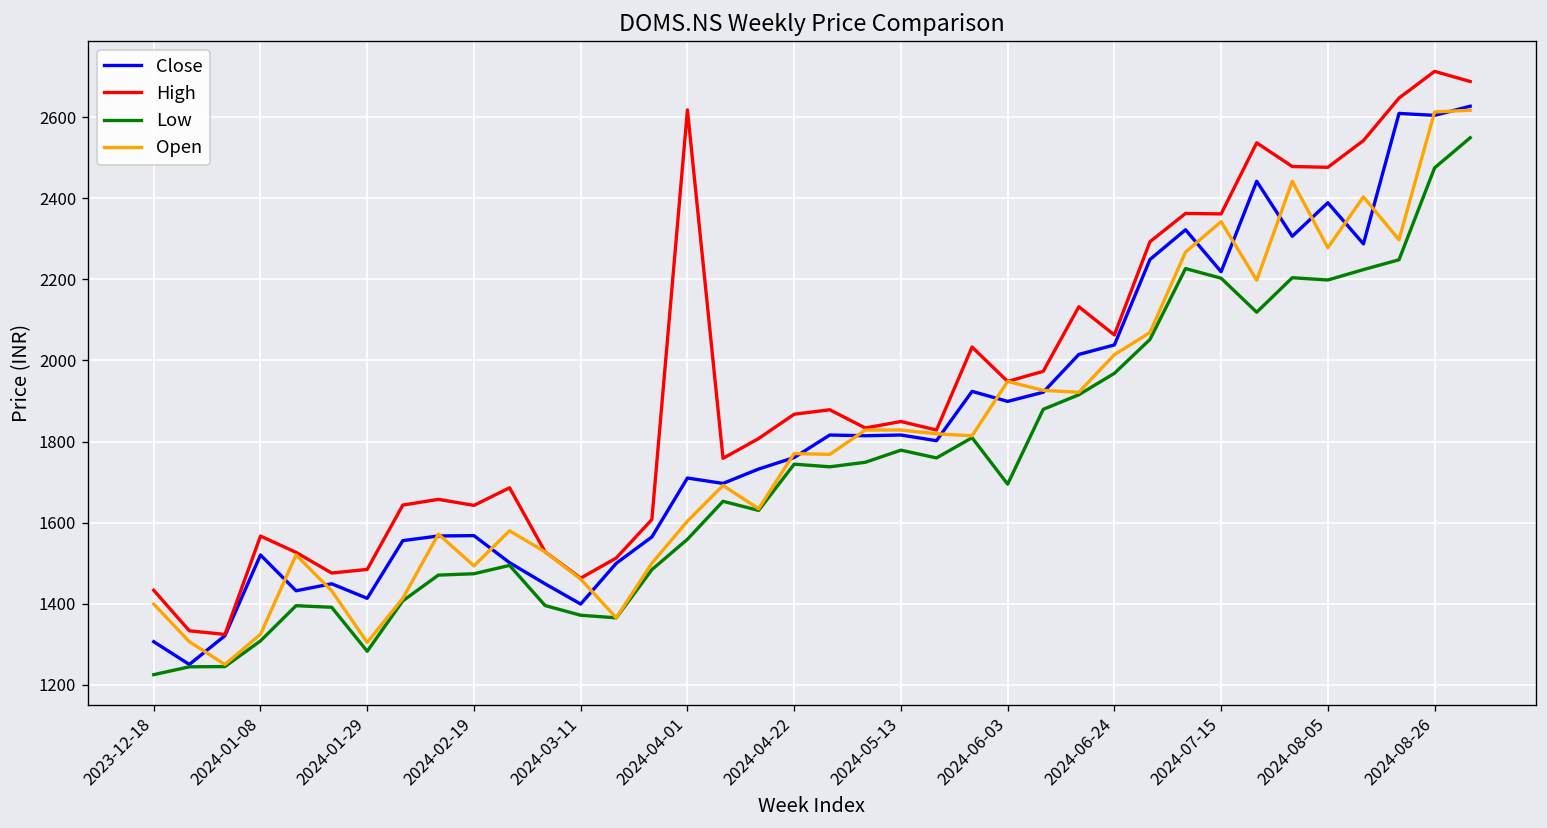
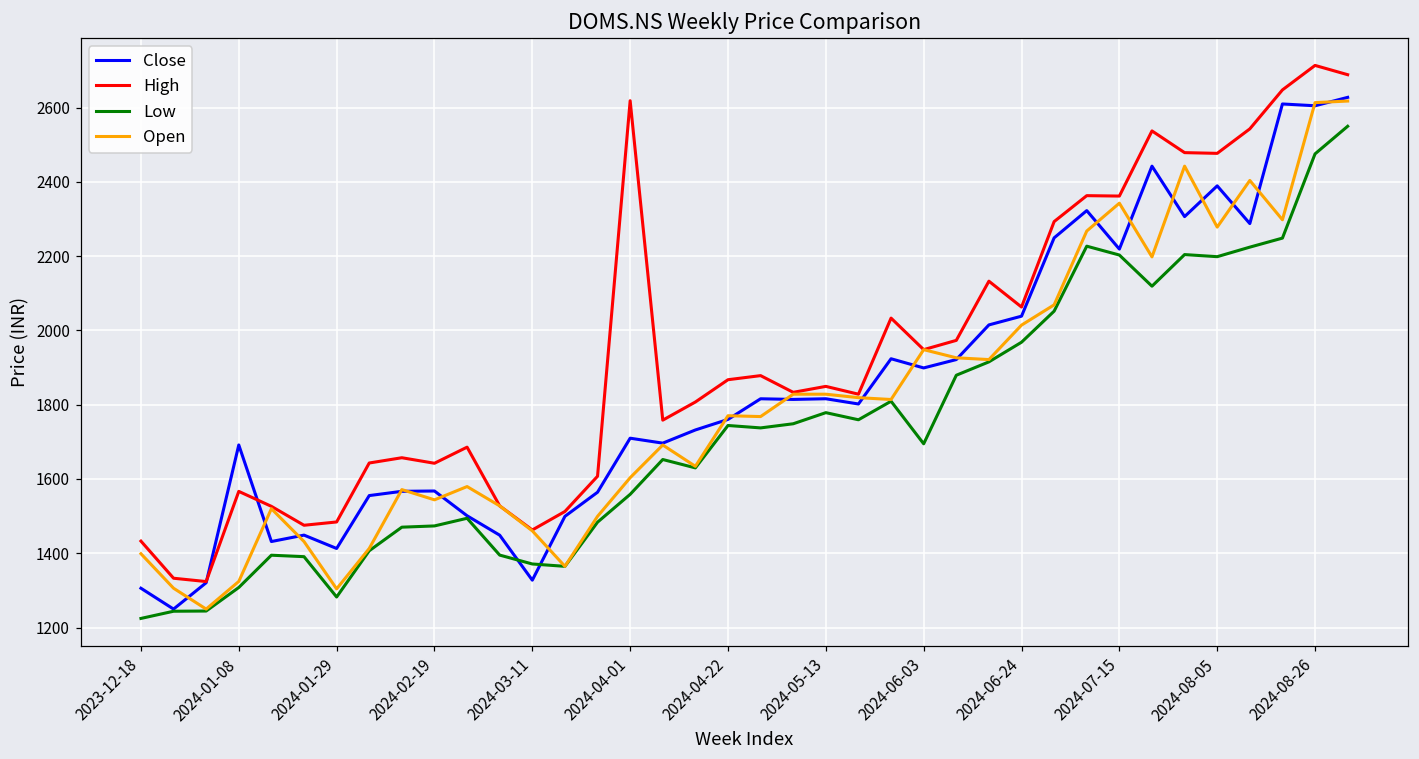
  {
    "Close": {
      "2023-12-18": 1310,
-     "2024-01-08": 1520,
+     "2024-01-08": 1690,
      "2024-01-29": 1410,
      "2024-02-19": 1570,
-     "2024-03-11": 1400,
+     "2024-03-11": 1330,
      "2024-04-01": 1710,
      "2024-04-22": 1760,
      "2024-05-13": 1820,
      "2024-06-03": 1900,
      "2024-06-24": 2040,
      "2024-07-15": 2220,
      "2024-08-05": 2390,
      "2024-08-26": 2600
    },
    "High": {
      "2023-12-18": 1430,
      "2024-01-08": 1570,
      "2024-01-29": 1480,
      "2024-02-19": 1640,
      "2024-04-01": 2620,
      "2024-04-22": 1870,
      "2024-05-13": 1850,
      "2024-06-24": 2060,
      "2024-07-15": 2360,
      "2024-08-05": 2480,
      "2024-08-26": 2710
    },
    "Low": {
      "2023-12-18": 1220,
      "2024-01-08": 1310,
      "2024-01-29": 1280,
      "2024-02-19": 1470,
      "2024-03-11": 1370,
      "2024-04-01": 1560,
      "2024-04-22": 1740,
      "2024-05-13": 1780,
      "2024-06-03": 1690,
      "2024-06-24": 1970,
      "2024-07-15": 2200,
      "2024-08-05": 2200,
      "2024-08-26": 2480
    },
    "Open": {
      "2023-12-18": 1400,
      "2024-01-08": 1320,
      "2024-01-29": 1300,
-     "2024-02-19": 1490,
+     "2024-02-19": 1540,
      "2024-04-01": 1600,
      "2024-04-22": 1770,
      "2024-05-13": 1830,
      "2024-06-24": 2010,
      "2024-07-15": 2340,
      "2024-08-05": 2280,
      "2024-08-26": 2610
    }
  }
